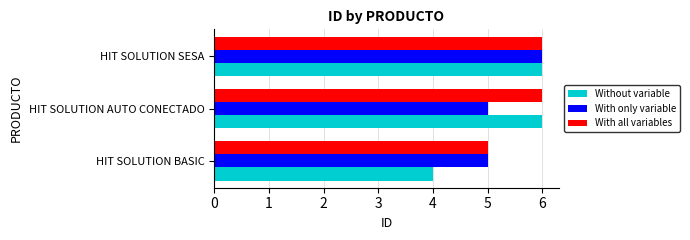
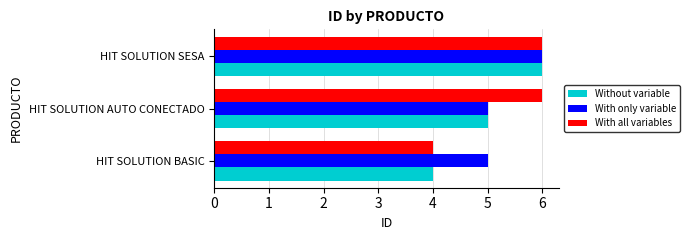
  {
    "Without variable": {
      "HIT SOLUTION SESA": 6,
-     "HIT SOLUTION AUTO CONECTADO": 6,
+     "HIT SOLUTION AUTO CONECTADO": 5,
      "HIT SOLUTION BASIC": 4
    },
    "With only variable": {
      "HIT SOLUTION SESA": 6,
      "HIT SOLUTION AUTO CONECTADO": 5,
      "HIT SOLUTION BASIC": 5
    },
    "With all variables": {
      "HIT SOLUTION SESA": 6,
      "HIT SOLUTION AUTO CONECTADO": 6,
-     "HIT SOLUTION BASIC": 5
+     "HIT SOLUTION BASIC": 4
    }
  }
